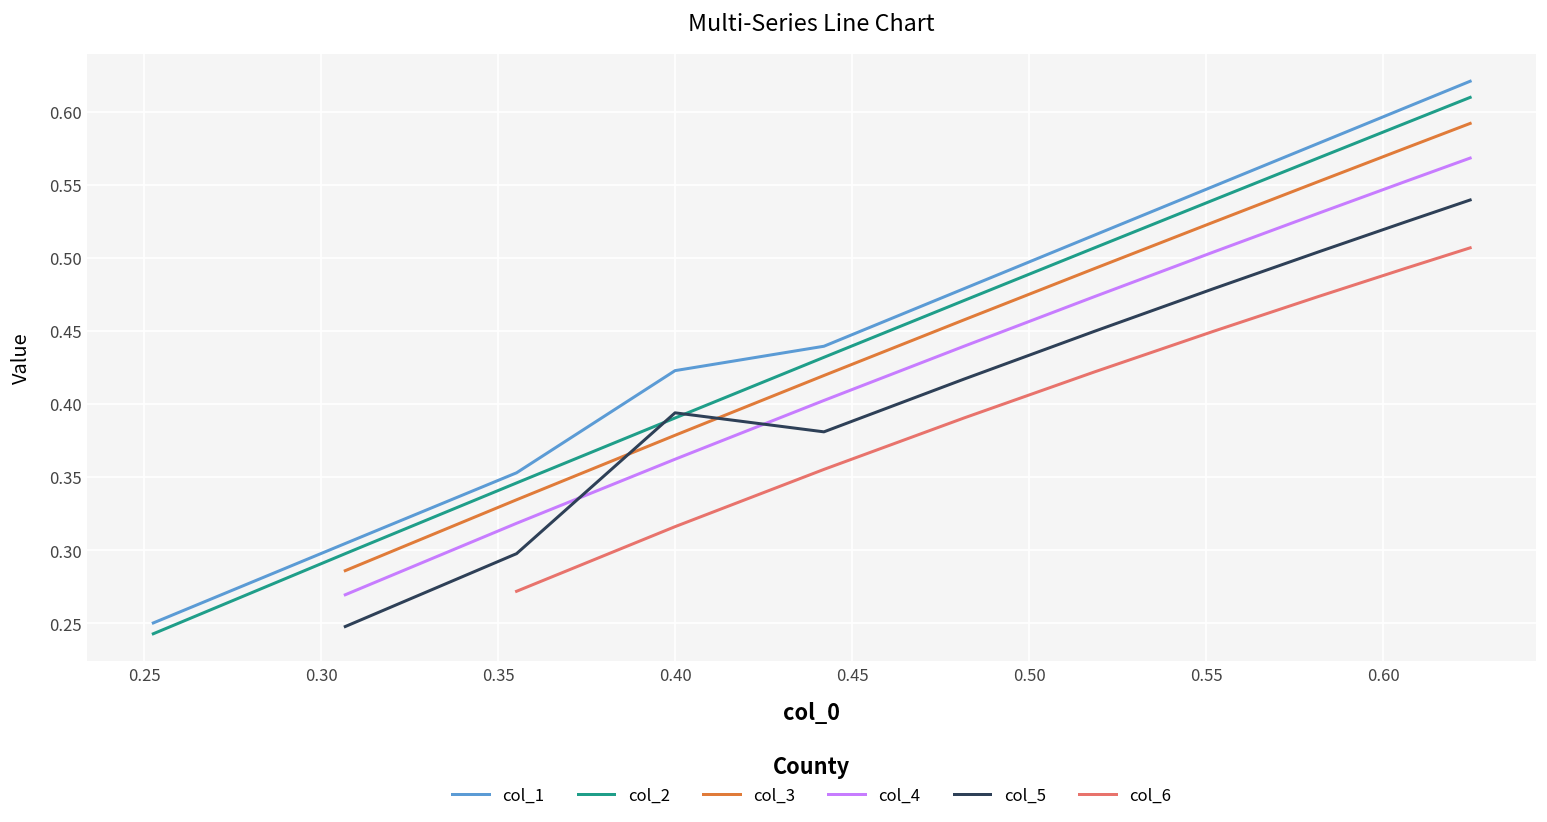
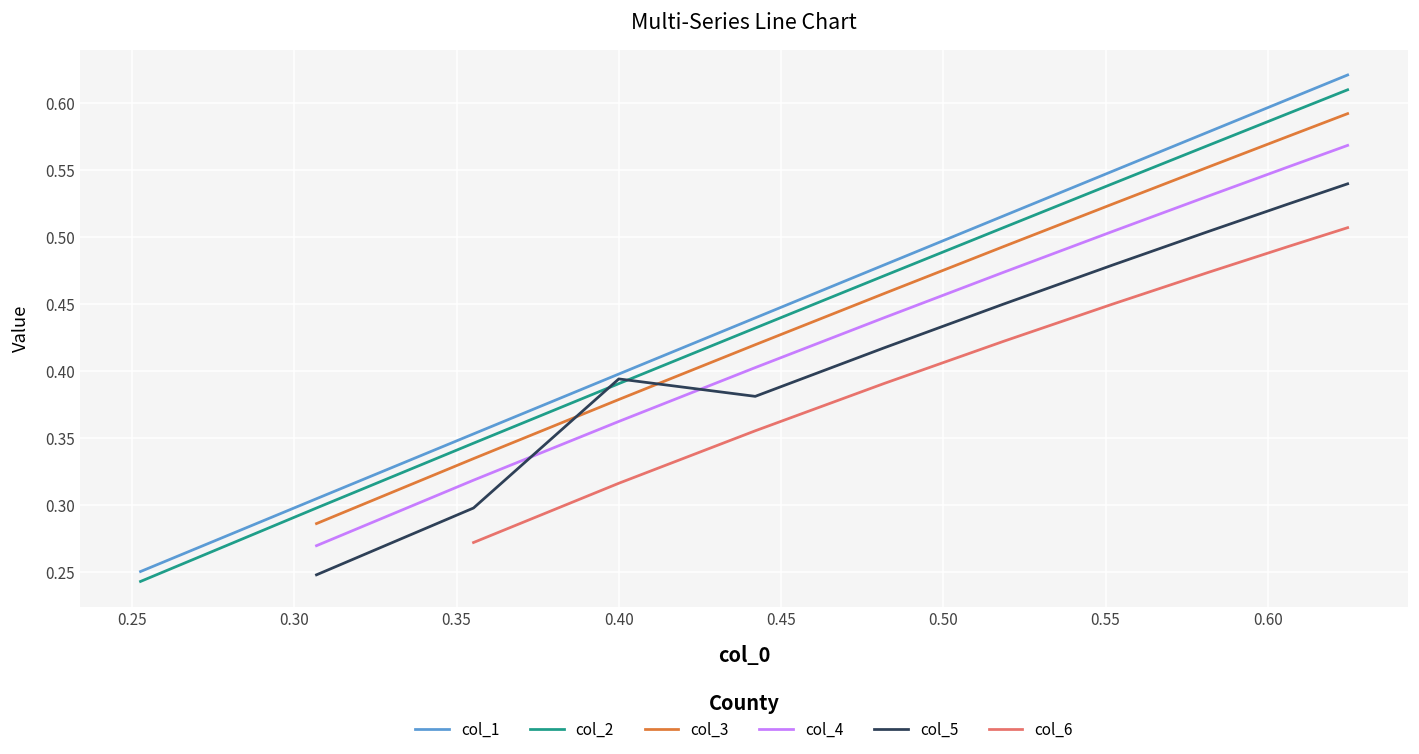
  {
    "col_1": {
-     "0.40": 0.423
+     "0.40": 0.398
    },
    "col_2": {
      "0.40": 0.390
    },
    "col_4": {
      "0.40": 0.362
    },
    "col_5": {
      "0.40": 0.394
    }
  }
